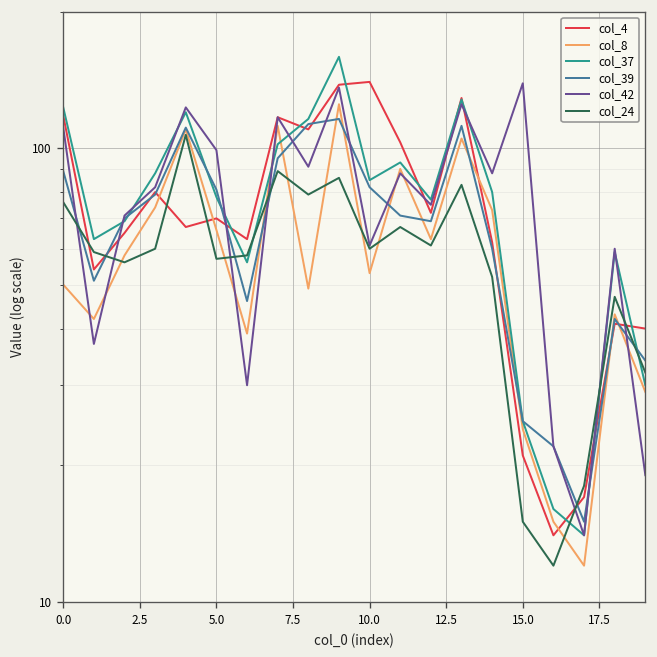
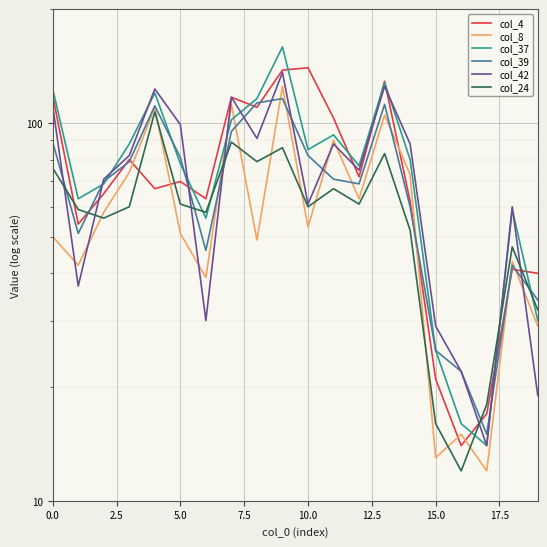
  {
    "col_4": {
      "0.0": 118,
      "5.0": 70,
      "10.0": 140,
      "15.0": 21
    },
    "col_8": {
      "0.0": 50,
-     "5.0": 66,
+     "5.0": 51,
      "10.0": 53,
-     "15.0": 24
+     "15.0": 13
    },
    "col_42": {
      "0.0": 111,
      "5.0": 99,
      "10.0": 61,
-     "15.0": 139
+     "15.0": 29
    },
    "col_24": {
      "0.0": 76,
-     "5.0": 57,
+     "5.0": 61,
      "10.0": 60,
-     "15.0": 15
+     "15.0": 16
    }
  }
